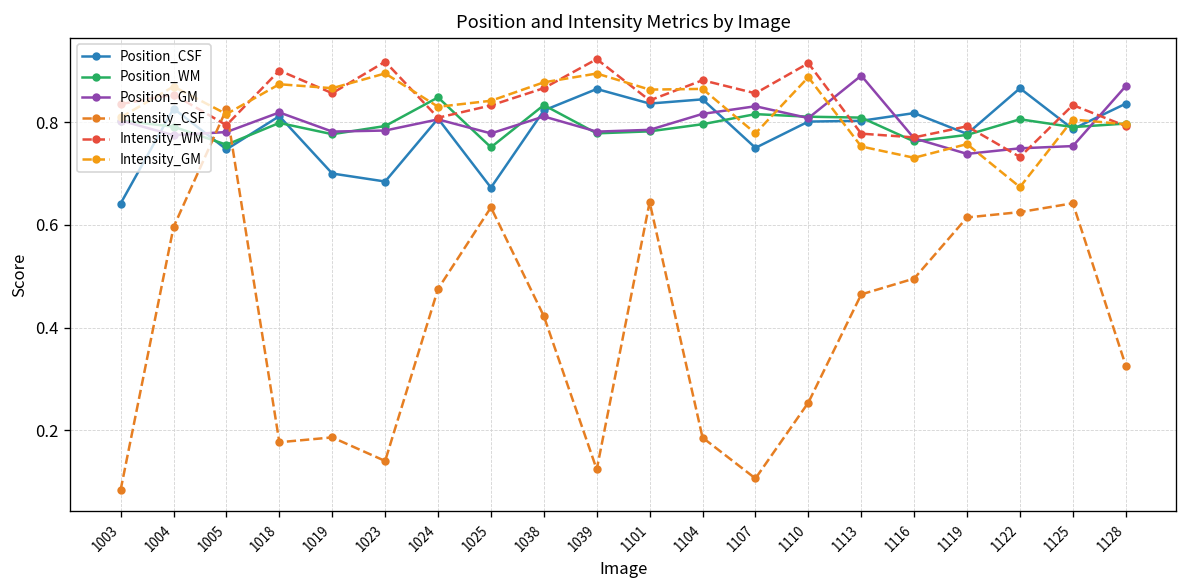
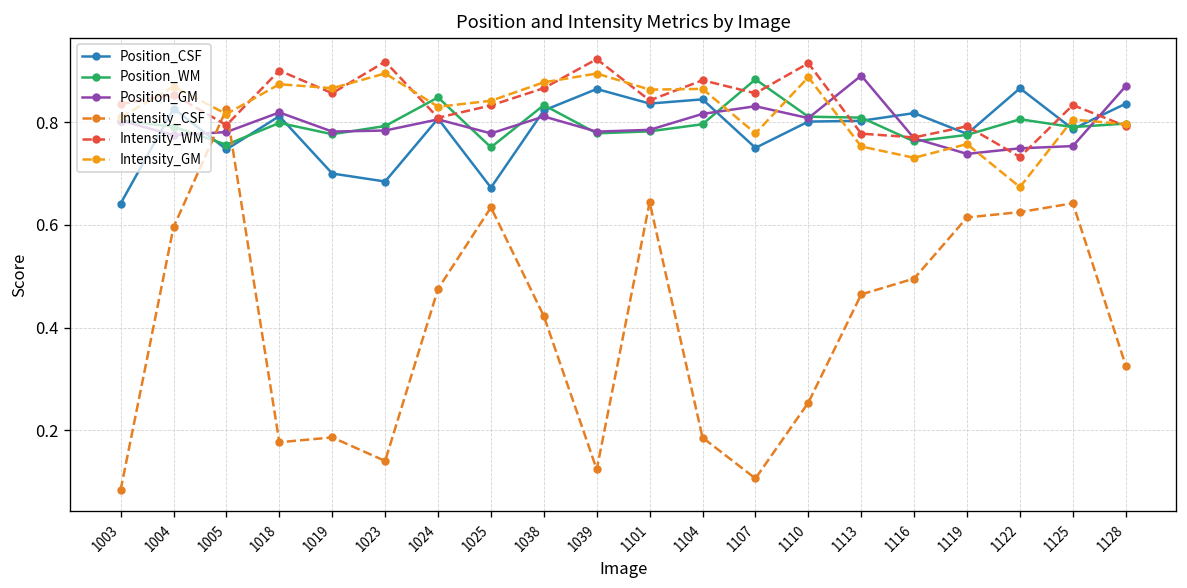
  {
    "Position_CSF": {
      "1003": 0.64,
      "1005": 0.75,
      "1018": 0.81,
      "1019": 0.70,
      "1023": 0.68,
      "1025": 0.67,
      "1038": 0.82,
      "1039": 0.86,
      "1101": 0.84,
      "1104": 0.84,
      "1107": 0.75,
      "1110": 0.80,
      "1113": 0.80,
      "1116": 0.82,
      "1122": 0.87,
      "1128": 0.84
    },
    "Position_WM": {
      "1005": 0.76,
      "1018": 0.80,
      "1023": 0.79,
      "1024": 0.85,
      "1025": 0.75,
      "1038": 0.83,
      "1104": 0.80,
-     "1107": 0.82,
+     "1107": 0.88,
      "1113": 0.81,
      "1116": 0.76,
      "1122": 0.81
    },
    "Position_GM": {
      "1005": 0.78,
      "1018": 0.82,
      "1023": 0.78,
      "1025": 0.78,
      "1038": 0.81,
      "1104": 0.82,
      "1107": 0.83,
      "1113": 0.89,
      "1119": 0.74,
      "1122": 0.75,
      "1125": 0.75,
      "1128": 0.87
    }
  }
